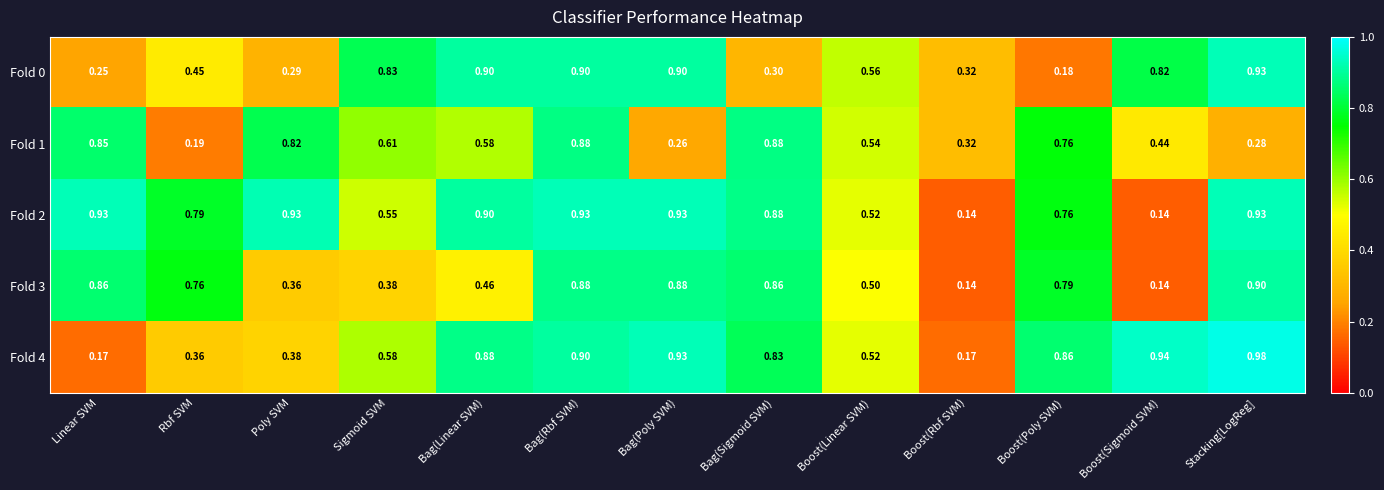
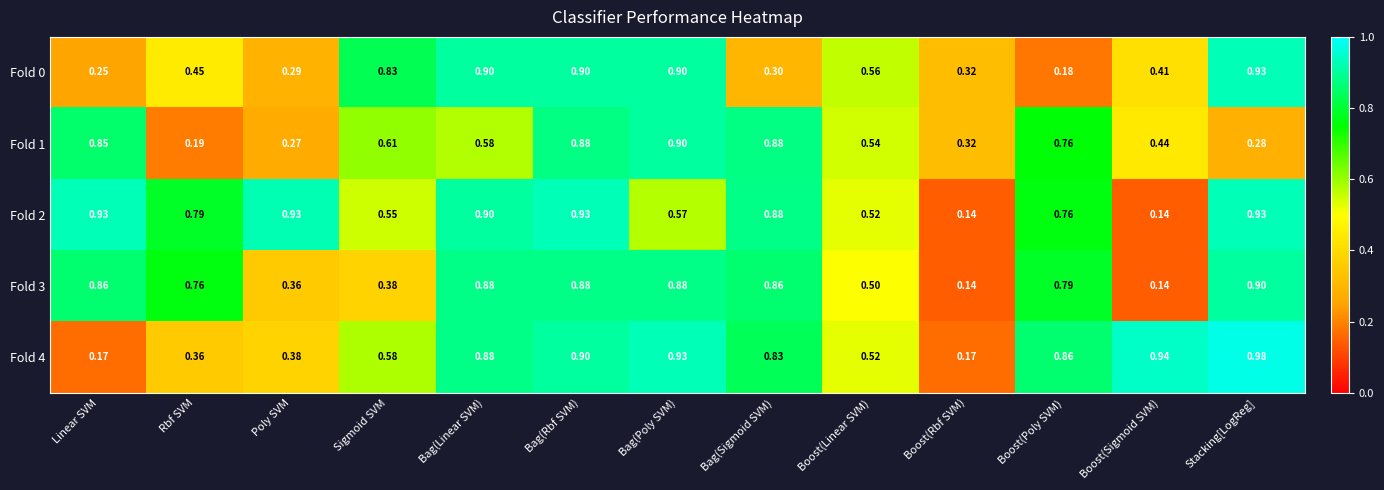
  {
    "Fold 0": {
      "Linear SVM": 0.25,
      "Rbf SVM": 0.45,
      "Poly SVM": 0.29,
      "Sigmoid SVM": 0.83,
      "Bag(Linear SVM)": 0.90,
      "Bag(Rbf SVM)": 0.90,
      "Bag(Poly SVM)": 0.90,
      "Bag(Sigmoid SVM)": 0.30,
      "Boost(Linear SVM)": 0.56,
      "Boost(Rbf SVM)": 0.32,
      "Boost(Poly SVM)": 0.18,
-     "Boost(Sigmoid SVM)": 0.82,
+     "Boost(Sigmoid SVM)": 0.41,
      "Stacking[LogReg]": 0.93
    },
    "Fold 1": {
      "Linear SVM": 0.85,
      "Rbf SVM": 0.19,
-     "Poly SVM": 0.82,
+     "Poly SVM": 0.27,
      "Sigmoid SVM": 0.61,
      "Bag(Linear SVM)": 0.58,
      "Bag(Rbf SVM)": 0.88,
-     "Bag(Poly SVM)": 0.26,
+     "Bag(Poly SVM)": 0.90,
      "Bag(Sigmoid SVM)": 0.88,
      "Boost(Linear SVM)": 0.54,
      "Boost(Rbf SVM)": 0.32,
      "Boost(Poly SVM)": 0.76,
      "Boost(Sigmoid SVM)": 0.44,
      "Stacking[LogReg]": 0.28
    },
    "Fold 2": {
      "Linear SVM": 0.93,
      "Rbf SVM": 0.79,
      "Poly SVM": 0.93,
      "Sigmoid SVM": 0.55,
      "Bag(Linear SVM)": 0.90,
      "Bag(Rbf SVM)": 0.93,
-     "Bag(Poly SVM)": 0.93,
+     "Bag(Poly SVM)": 0.57,
      "Bag(Sigmoid SVM)": 0.88,
      "Boost(Linear SVM)": 0.52,
      "Boost(Rbf SVM)": 0.14,
      "Boost(Poly SVM)": 0.76,
      "Boost(Sigmoid SVM)": 0.14,
      "Stacking[LogReg]": 0.93
    },
    "Fold 3": {
      "Linear SVM": 0.86,
      "Rbf SVM": 0.76,
      "Poly SVM": 0.36,
      "Sigmoid SVM": 0.38,
-     "Bag(Linear SVM)": 0.46,
+     "Bag(Linear SVM)": 0.88,
      "Bag(Rbf SVM)": 0.88,
      "Bag(Poly SVM)": 0.88,
      "Bag(Sigmoid SVM)": 0.86,
      "Boost(Linear SVM)": 0.50,
      "Boost(Rbf SVM)": 0.14,
      "Boost(Poly SVM)": 0.79,
      "Boost(Sigmoid SVM)": 0.14,
      "Stacking[LogReg]": 0.90
    },
    "Fold 4": {
      "Linear SVM": 0.17,
      "Rbf SVM": 0.36,
      "Poly SVM": 0.38,
      "Sigmoid SVM": 0.58,
      "Bag(Linear SVM)": 0.88,
      "Bag(Rbf SVM)": 0.90,
      "Bag(Poly SVM)": 0.93,
      "Bag(Sigmoid SVM)": 0.83,
      "Boost(Linear SVM)": 0.52,
      "Boost(Rbf SVM)": 0.17,
      "Boost(Poly SVM)": 0.86,
      "Boost(Sigmoid SVM)": 0.94,
      "Stacking[LogReg]": 0.98
    }
  }
